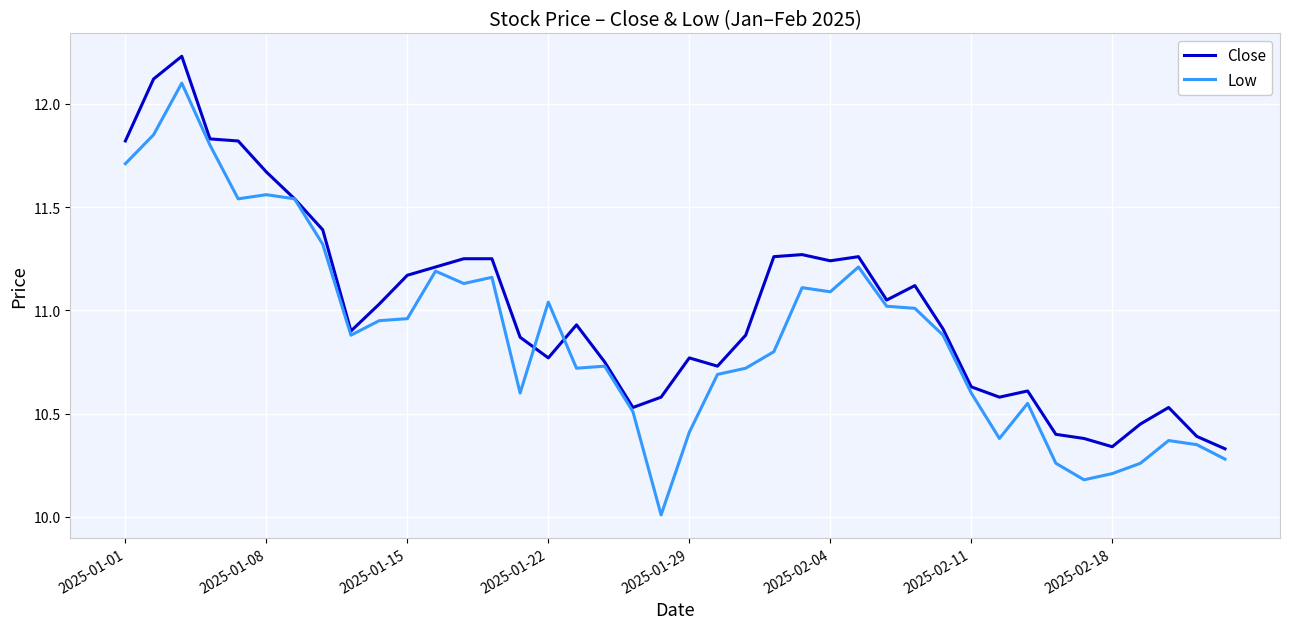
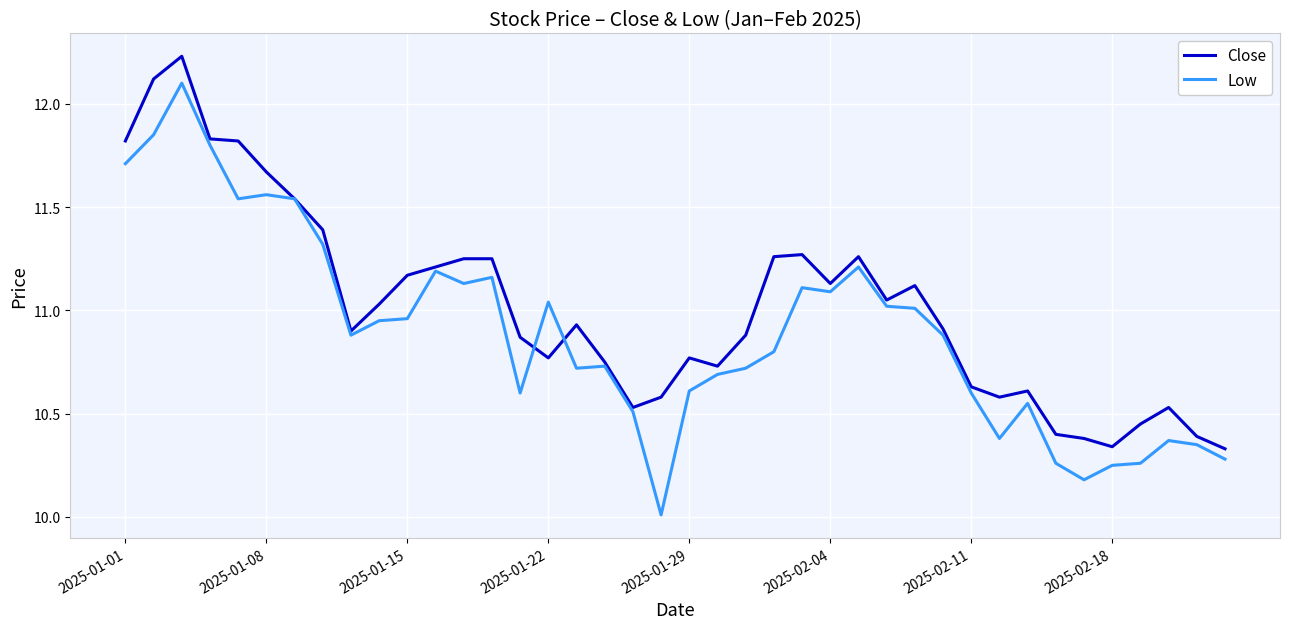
  {
    "Close": {
      "2025-01-01": 11.82,
      "2025-01-08": 11.67,
      "2025-01-15": 11.17,
      "2025-01-22": 10.77,
      "2025-01-29": 10.77,
-     "2025-02-04": 11.24,
+     "2025-02-04": 11.13,
      "2025-02-11": 10.63,
      "2025-02-18": 10.34
    },
    "Low": {
      "2025-01-01": 11.71,
      "2025-01-08": 11.56,
      "2025-01-15": 10.96,
      "2025-01-22": 11.04,
-     "2025-01-29": 10.41,
+     "2025-01-29": 10.61,
      "2025-02-04": 11.09,
      "2025-02-11": 10.60,
-     "2025-02-18": 10.21
+     "2025-02-18": 10.25
    }
  }
